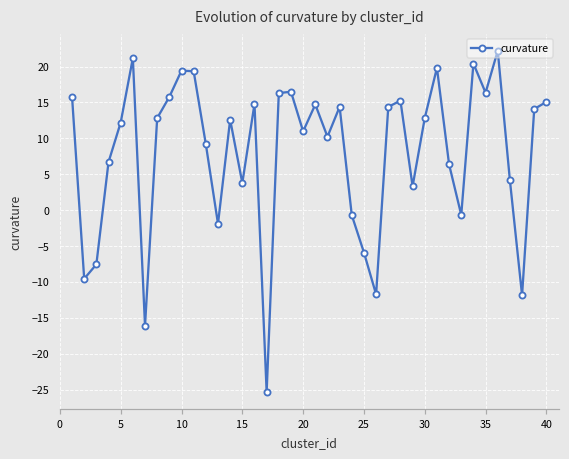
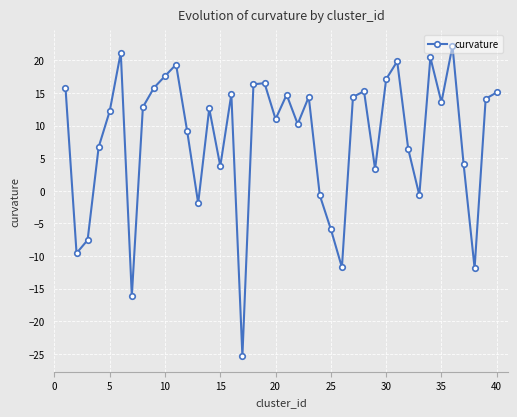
  {
    "5": 12,
-   "10": 19,
+   "10": 18,
    "15": 4,
    "20": 11,
    "25": -6,
-   "30": 13,
-   "35": 16,
+   "30": 17,
+   "35": 14,
    "40": 15
  }
